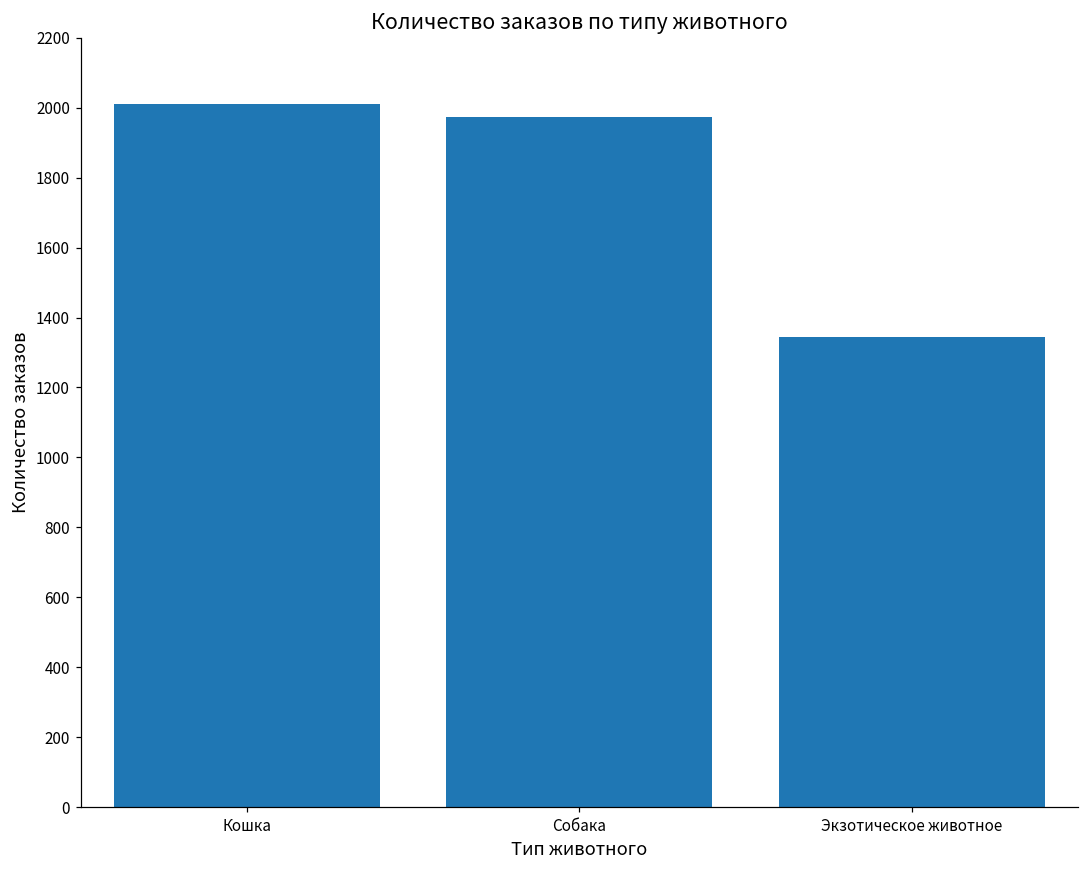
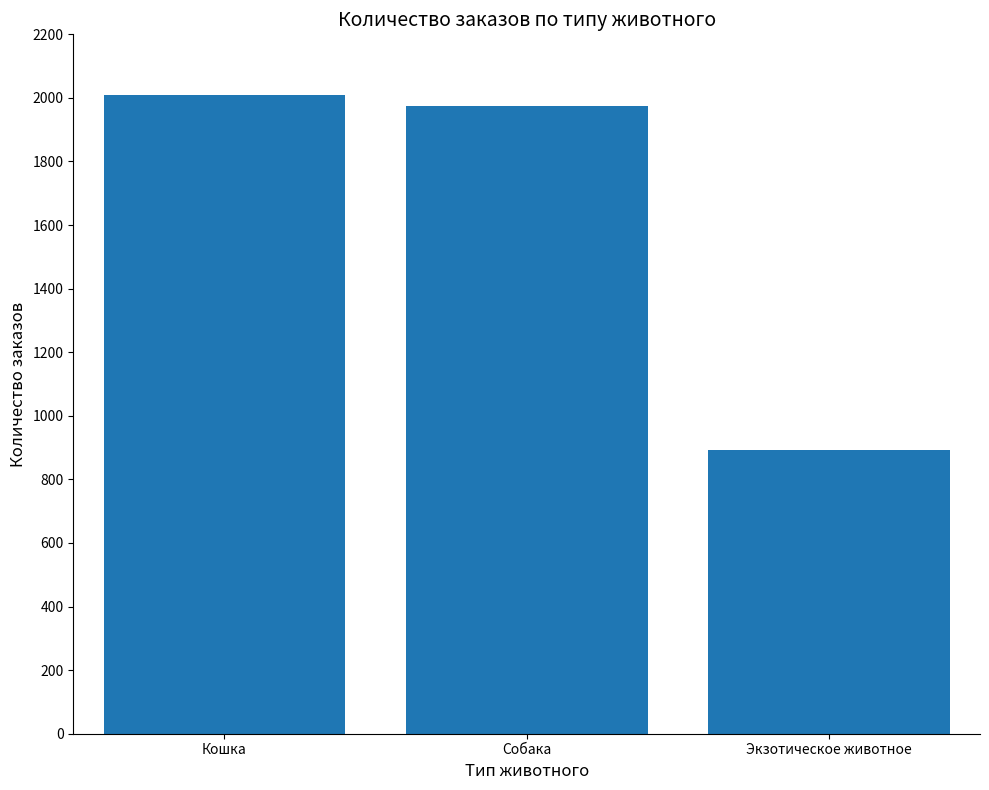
  {
    "Кошка": 2010,
    "Собака": 1970,
-   "Экзотическое животное": 1340
+   "Экзотическое животное": 890
  }
